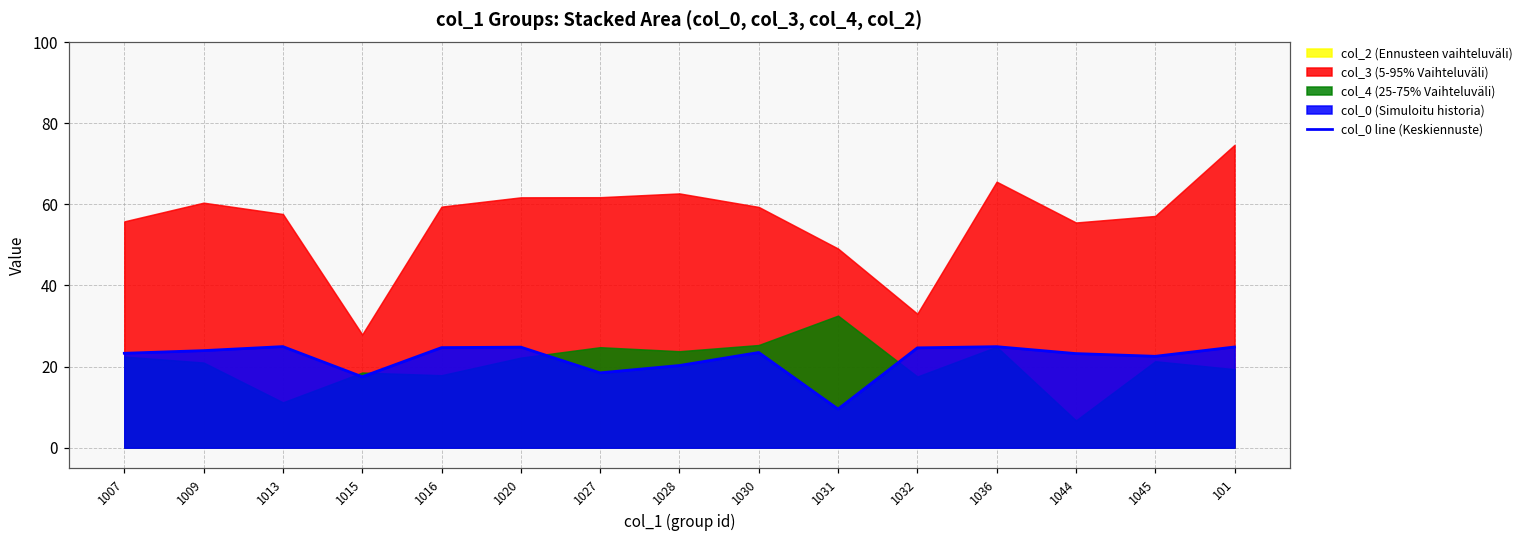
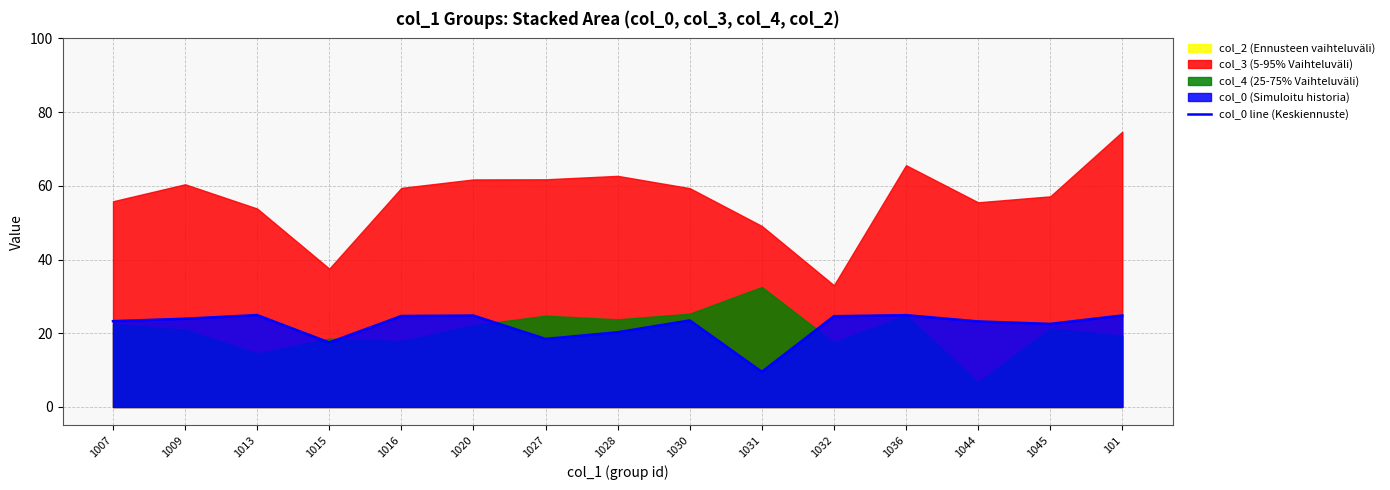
  {
    "col_2 (Ennusteen vaihteluväli)": {
      "1007": 1,
      "1009": 1,
      "1013": 1,
      "1015": 1,
      "1016": 1,
      "1020": 1,
      "1027": 1,
      "1028": 1,
      "1030": 1,
      "1031": 1,
      "1032": 1,
      "1036": 1,
      "1044": 1,
      "1045": 1
    },
    "col_3 (5-95% Vaihteluväli)": {
      "1007": 56,
      "1009": 60,
-     "1013": 58,
-     "1015": 28,
+     "1013": 54,
+     "1015": 38,
      "1016": 59,
      "1020": 62,
      "1027": 62,
      "1028": 63,
      "1030": 59,
      "1031": 49,
      "1032": 33,
      "1036": 66,
      "1044": 56,
      "1045": 57,
      "101": 75
    },
    "col_4 (25-75% Vaihteluväli)": {
      "1007": 22,
      "1009": 21,
-     "1013": 11,
+     "1013": 15,
      "1015": 19,
      "1016": 18,
      "1020": 22,
      "1027": 25,
      "1028": 24,
      "1030": 25,
      "1031": 33,
      "1032": 18,
      "1044": 7,
      "1045": 21,
      "101": 19
    },
    "col_0 (Simuloitu historia)": {
      "1007": 23,
      "1009": 24,
      "1013": 25,
      "1015": 17,
      "1016": 25,
      "1020": 25,
      "1027": 18,
      "1028": 20,
      "1030": 23,
      "1031": 10,
      "1032": 25,
      "1044": 23,
      "1045": 23,
      "101": 25
    }
  }
